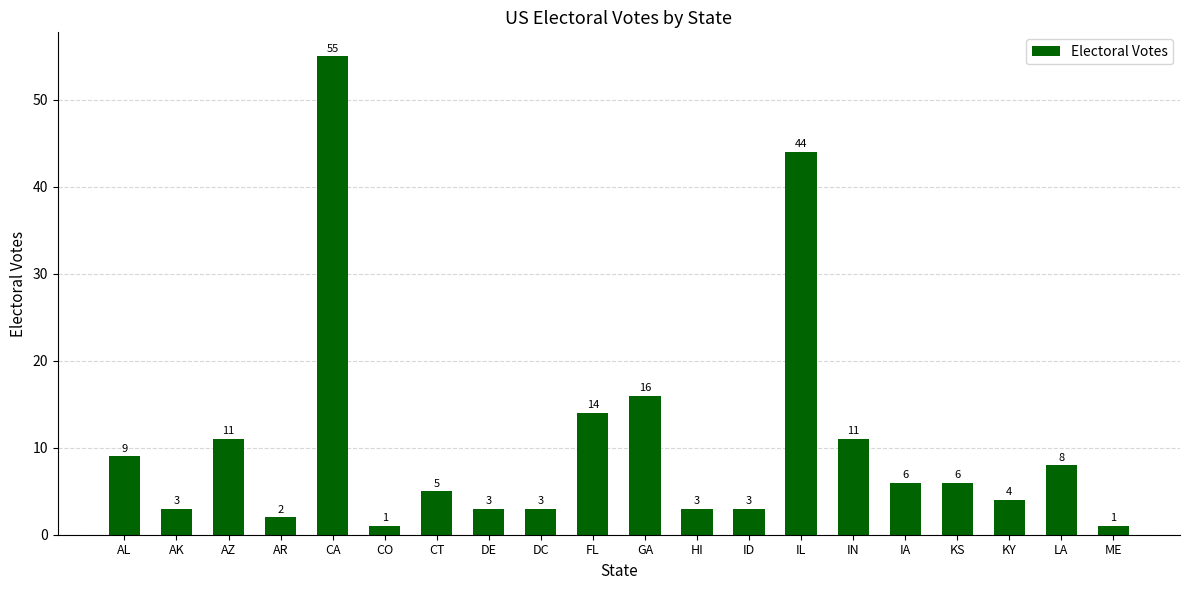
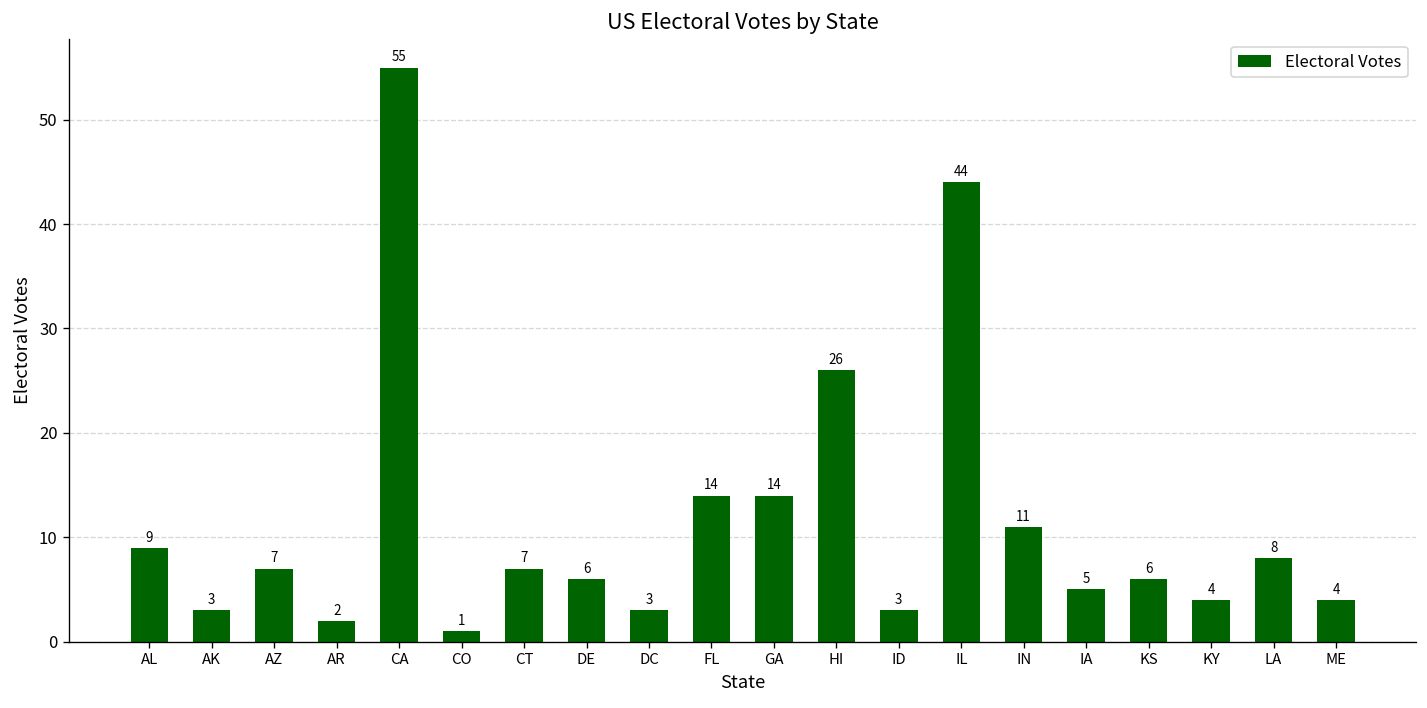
  {
    "AL": 9,
    "AK": 3,
-   "AZ": 11,
+   "AZ": 7,
    "AR": 2,
    "CA": 55,
    "CO": 1,
-   "CT": 5,
-   "DE": 3,
+   "CT": 7,
+   "DE": 6,
    "DC": 3,
    "FL": 14,
-   "GA": 16,
-   "HI": 3,
+   "GA": 14,
+   "HI": 26,
    "ID": 3,
    "IL": 44,
    "IN": 11,
-   "IA": 6,
+   "IA": 5,
    "KS": 6,
    "KY": 4,
    "LA": 8,
-   "ME": 1
+   "ME": 4
  }
